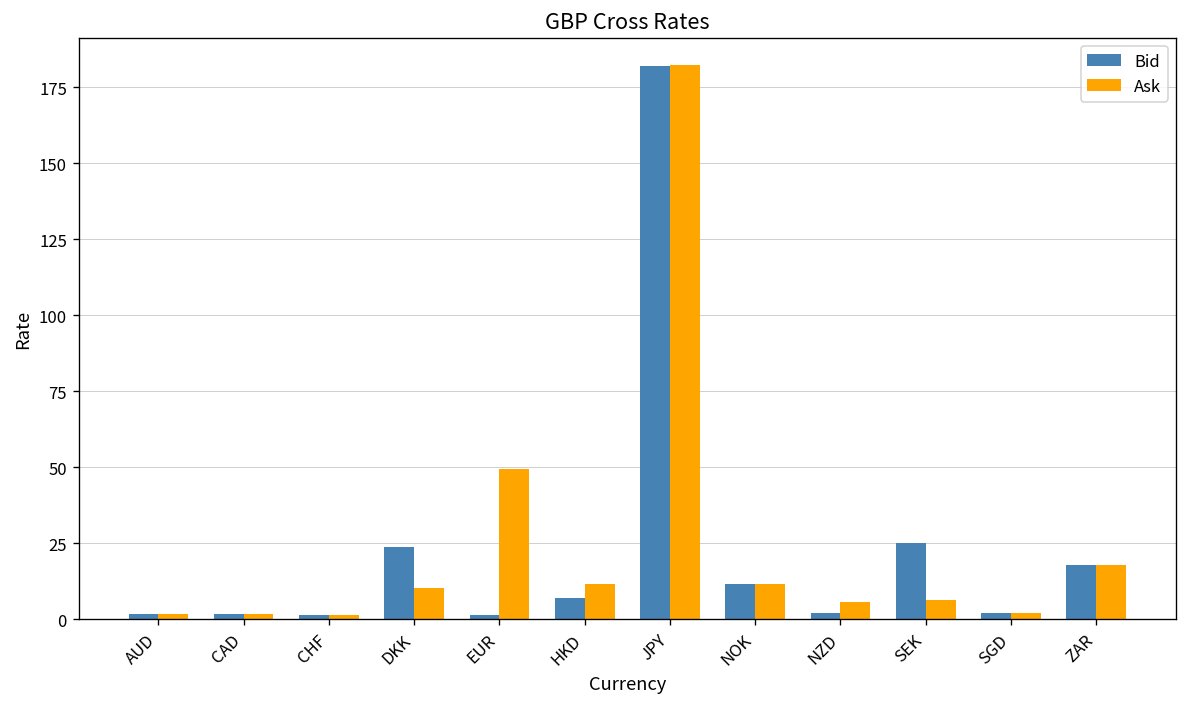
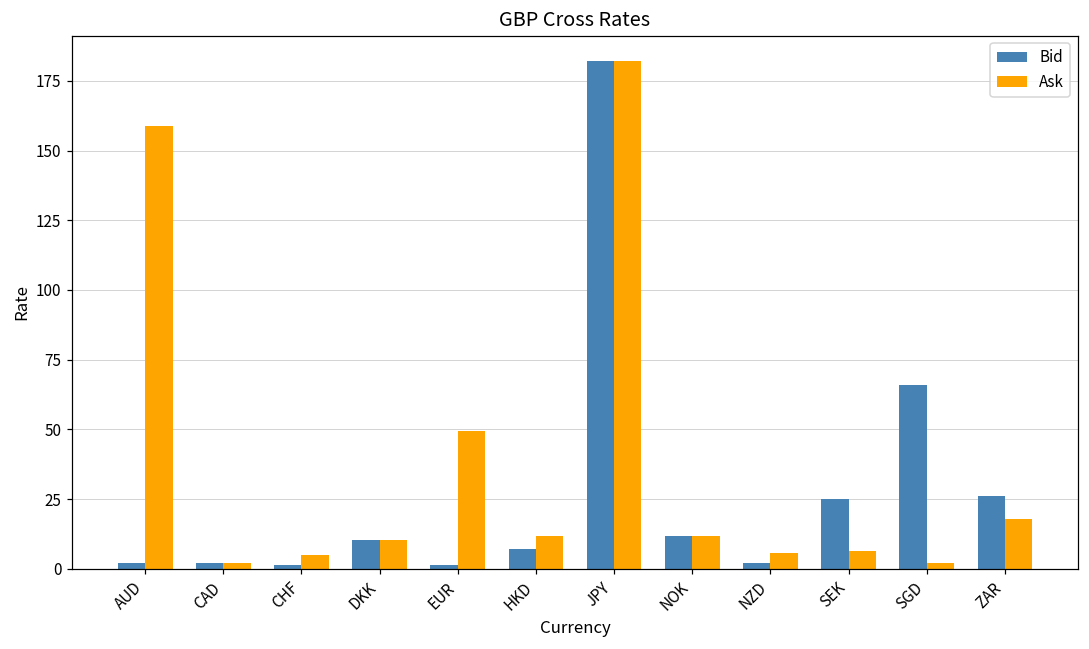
  {
    "Bid": {
      "AUD": 2,
      "CAD": 2,
      "CHF": 1,
-     "DKK": 24,
+     "DKK": 10,
      "EUR": 1,
      "HKD": 7,
      "JPY": 182,
      "NOK": 12,
      "NZD": 2,
      "SEK": 25,
-     "SGD": 2,
-     "ZAR": 18
+     "SGD": 66,
+     "ZAR": 26
    },
    "Ask": {
-     "AUD": 2,
+     "AUD": 159,
      "CAD": 2,
-     "CHF": 1,
+     "CHF": 5,
      "DKK": 10,
      "EUR": 50,
      "HKD": 12,
      "JPY": 182,
      "NOK": 12,
      "NZD": 6,
      "SEK": 6,
      "SGD": 2,
      "ZAR": 18
    }
  }
